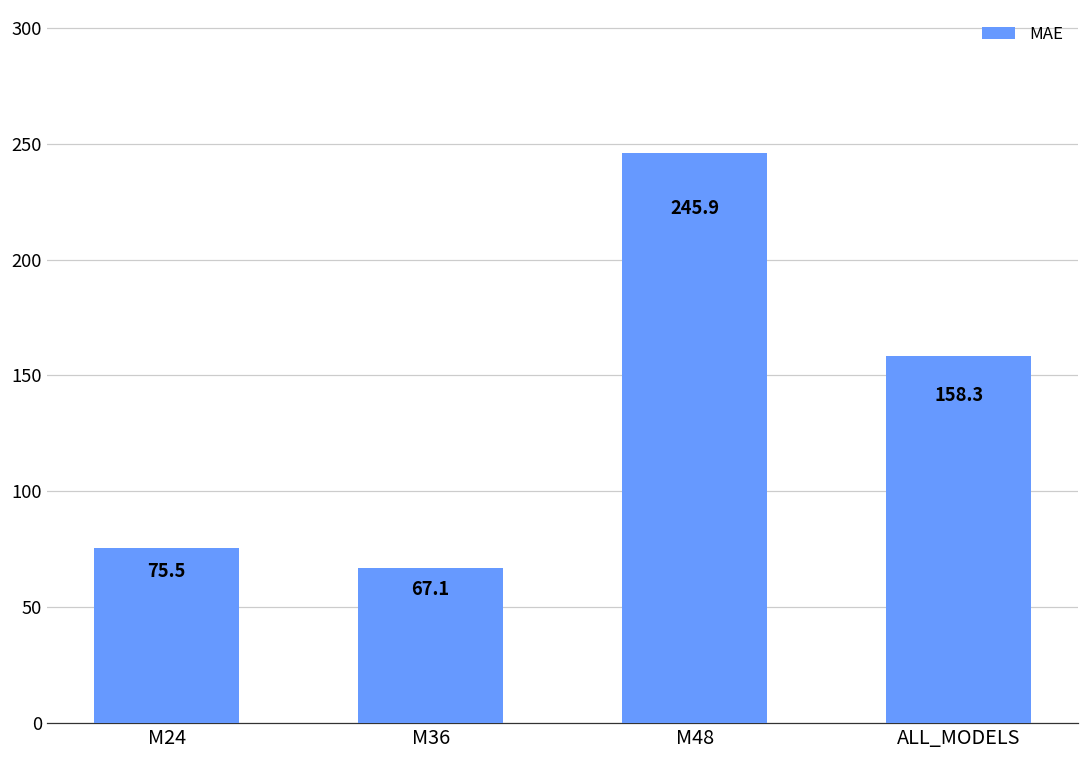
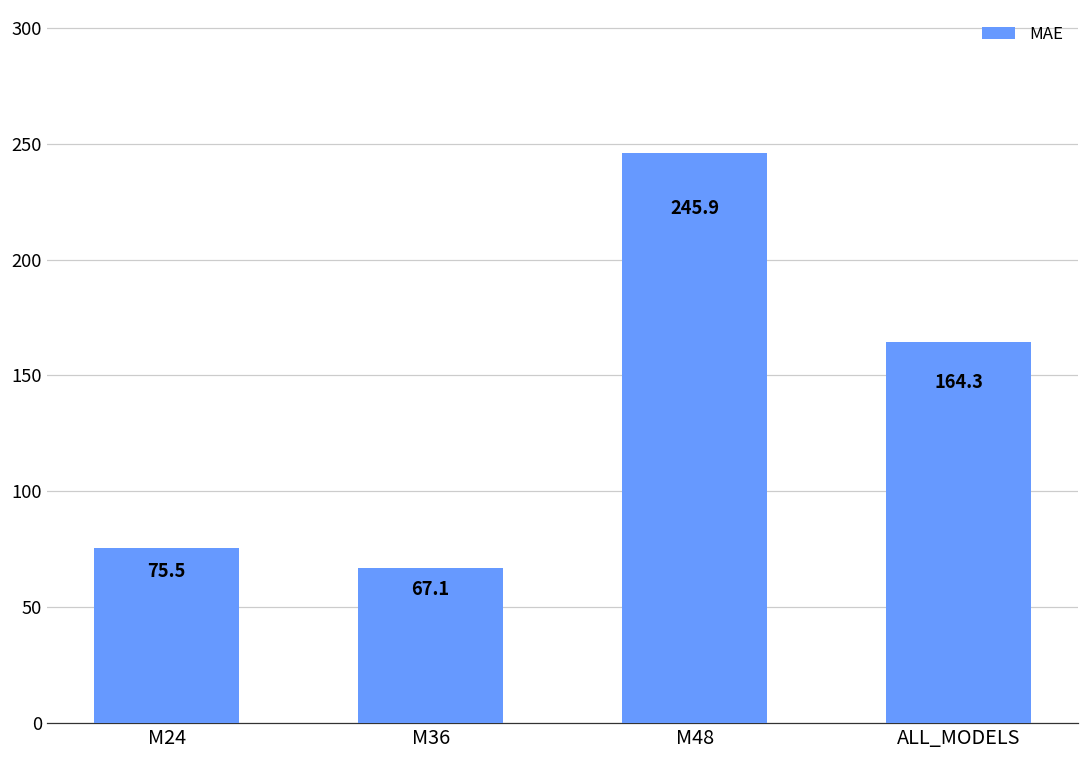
  {
    "M24": 75.5,
    "M36": 67.1,
    "M48": 245.9,
-   "ALL_MODELS": 158.3
+   "ALL_MODELS": 164.3
  }
